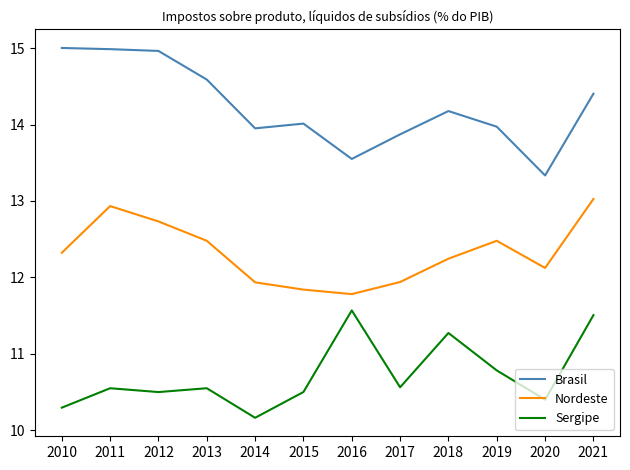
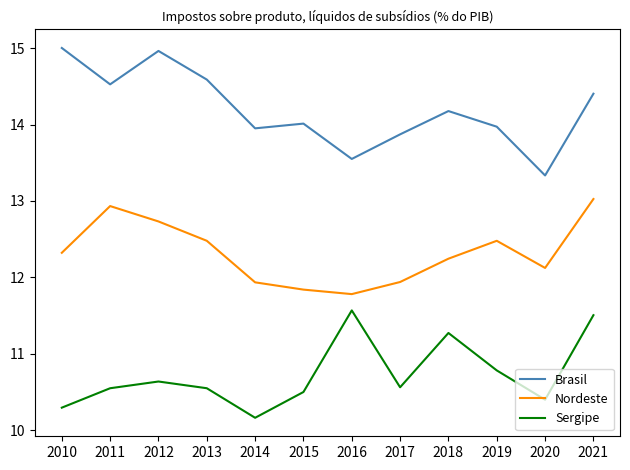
  {
    "Brasil": {
      "2010": 15.0,
-     "2011": 15.0,
+     "2011": 14.5,
      "2012": 15.0,
      "2013": 14.6,
      "2014": 14.0,
      "2015": 14.0,
      "2016": 13.6,
      "2017": 13.9,
      "2018": 14.2,
      "2019": 14.0,
      "2020": 13.3,
      "2021": 14.4
    },
    "Nordeste": {
      "2010": 12.3,
      "2011": 12.9,
      "2012": 12.7,
      "2013": 12.5,
      "2014": 11.9,
      "2015": 11.8,
      "2016": 11.8,
      "2017": 11.9,
      "2018": 12.2,
      "2019": 12.5,
      "2020": 12.1,
      "2021": 13.0
    },
    "Sergipe": {
      "2010": 10.3,
      "2011": 10.5,
-     "2012": 10.5,
+     "2012": 10.6,
      "2013": 10.5,
      "2014": 10.2,
      "2015": 10.5,
      "2016": 11.6,
      "2017": 10.6,
      "2018": 11.3,
      "2019": 10.8,
      "2021": 11.5
    }
  }
